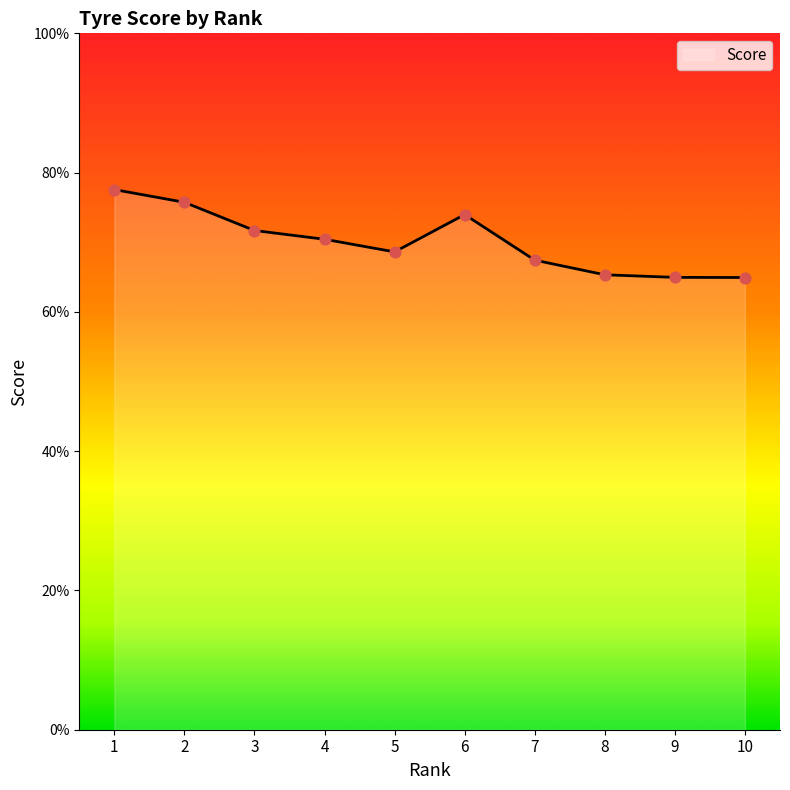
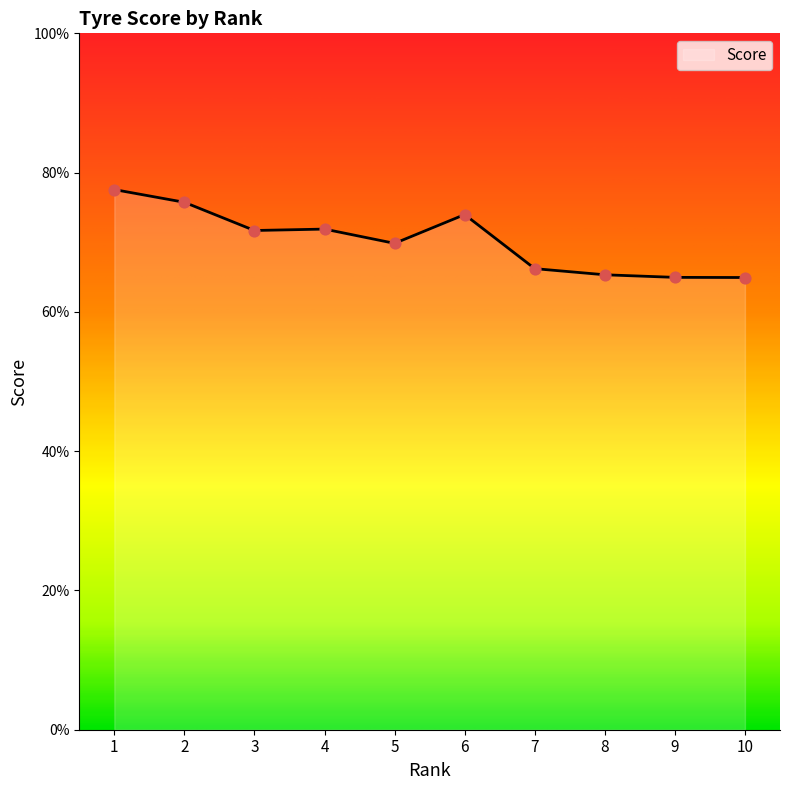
  {
    "1": "78%",
    "2": "76%",
    "3": "72%",
-   "4": "70%",
-   "5": "69%",
+   "4": "72%",
+   "5": "70%",
    "6": "74%",
-   "7": "67%",
+   "7": "66%",
    "8": "65%",
    "9": "65%",
    "10": "65%"
  }
